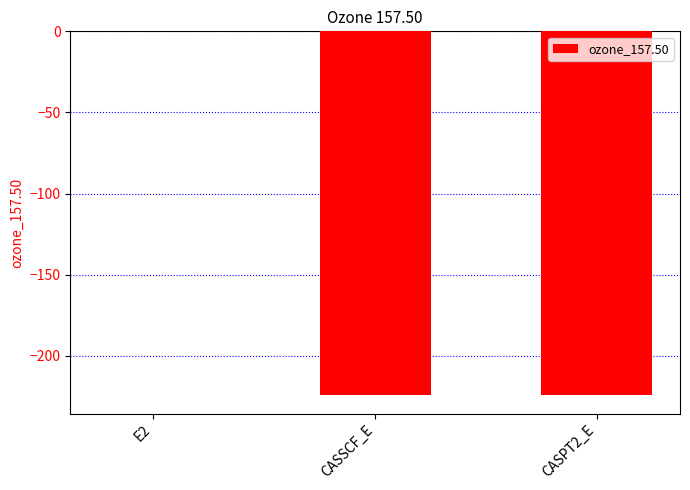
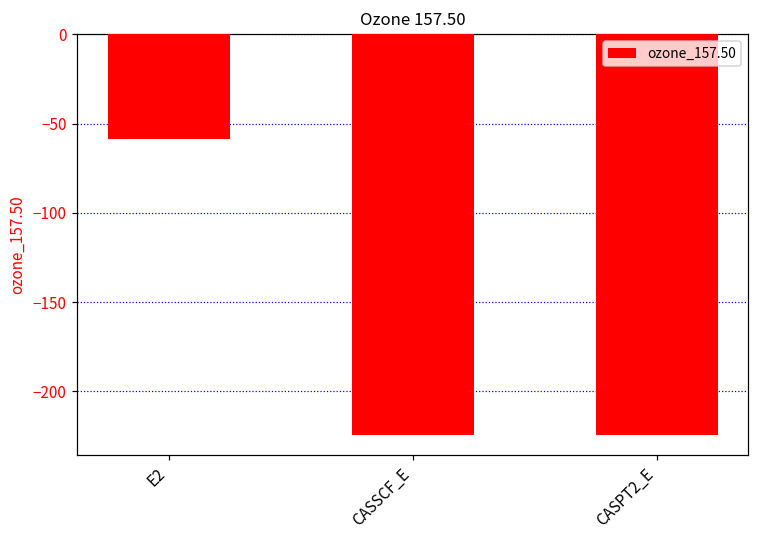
  {
-   "E2": 0,
+   "E2": -59,
    "CASSCF_E": -224,
    "CASPT2_E": -224
  }
